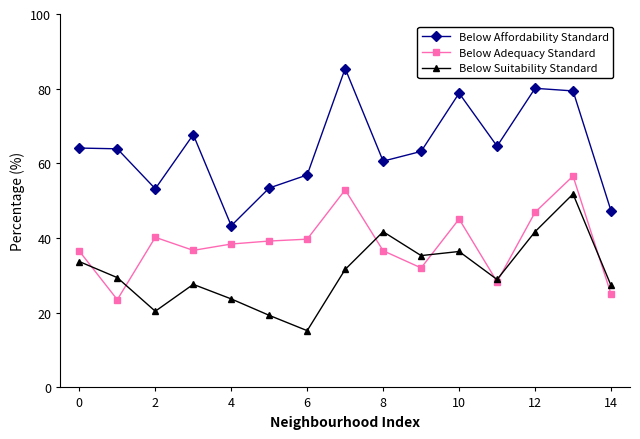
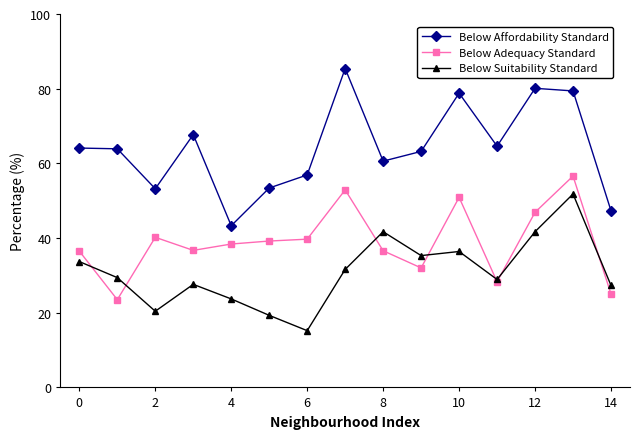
  {
    "Below Affordability Standard": {
      "0": 64,
      "2": 53,
      "4": 43,
      "6": 57,
      "8": 61,
      "10": 79,
      "12": 80,
      "14": 47
    },
    "Below Adequacy Standard": {
      "0": 37,
      "2": 40,
      "4": 38,
      "6": 40,
      "8": 37,
-     "10": 45,
+     "10": 51,
      "12": 47,
      "14": 25
    },
    "Below Suitability Standard": {
      "0": 34,
      "2": 20,
      "4": 24,
      "6": 15,
      "8": 42,
      "10": 36,
      "12": 42,
      "14": 27
    }
  }
